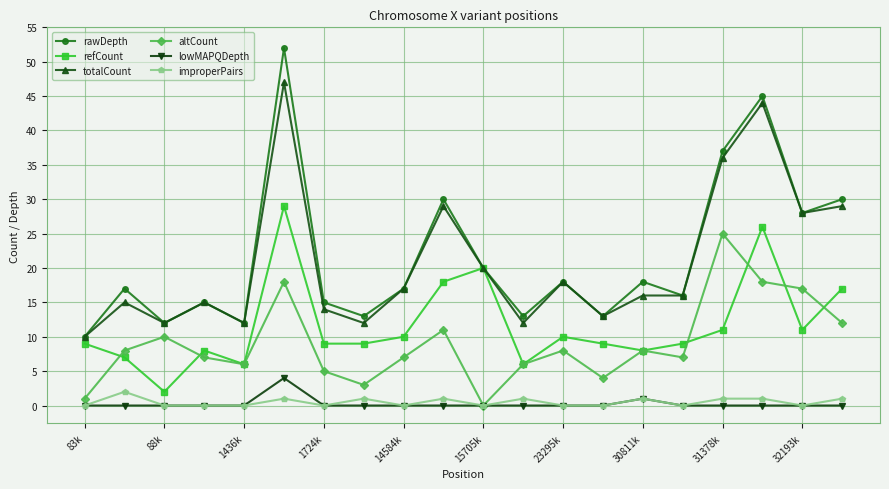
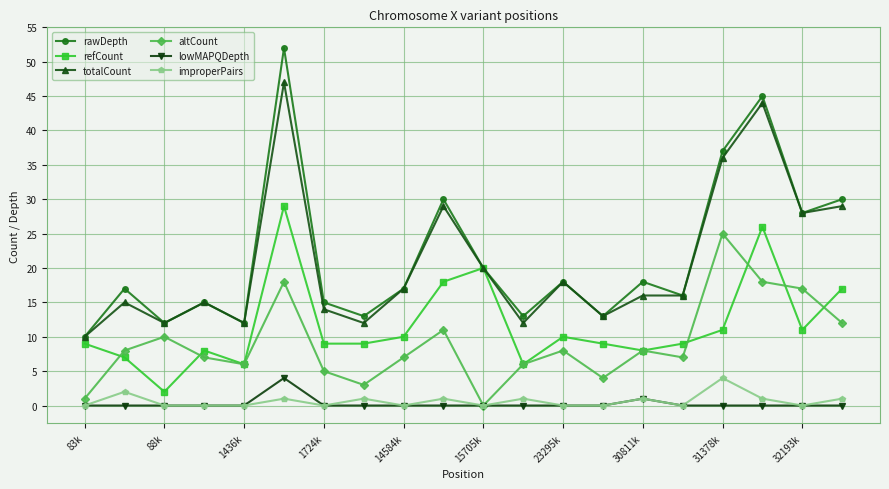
  {
    "improperPairs": {
-     "31378k": 1
+     "31378k": 4
    }
  }
